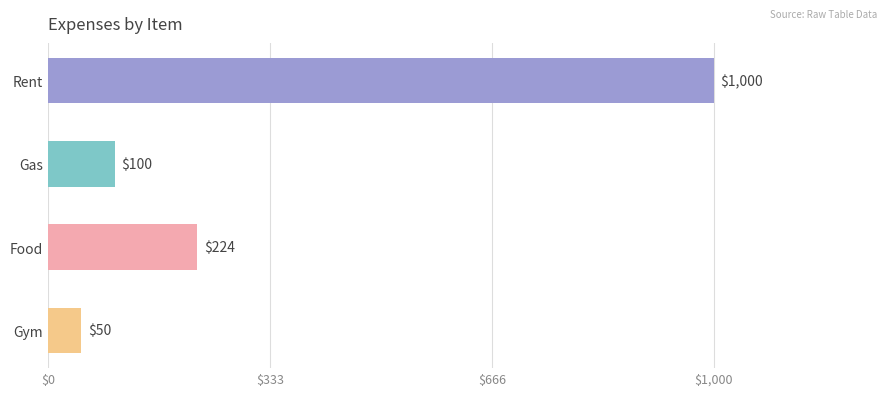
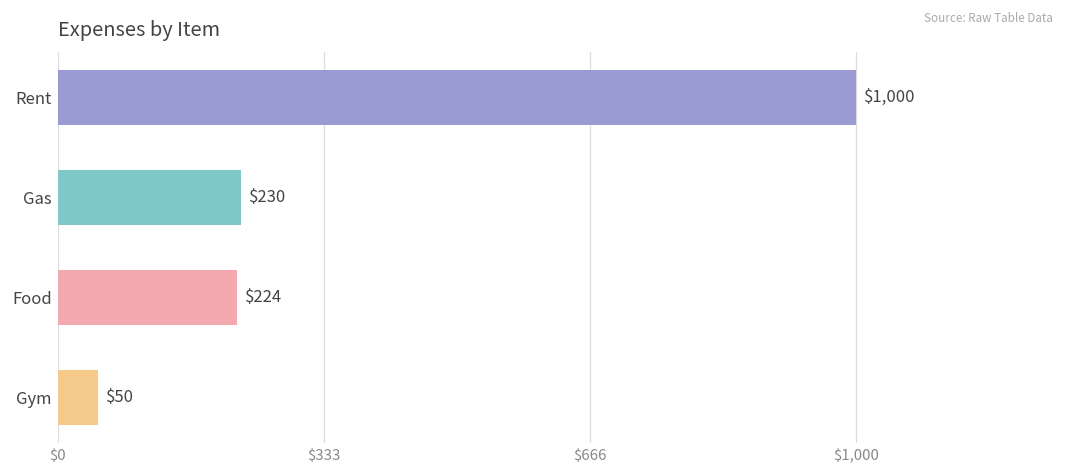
  {
    "Rent": "$1,000",
-   "Gas": "$100",
+   "Gas": "$230",
    "Food": "$224",
    "Gym": "$50"
  }
